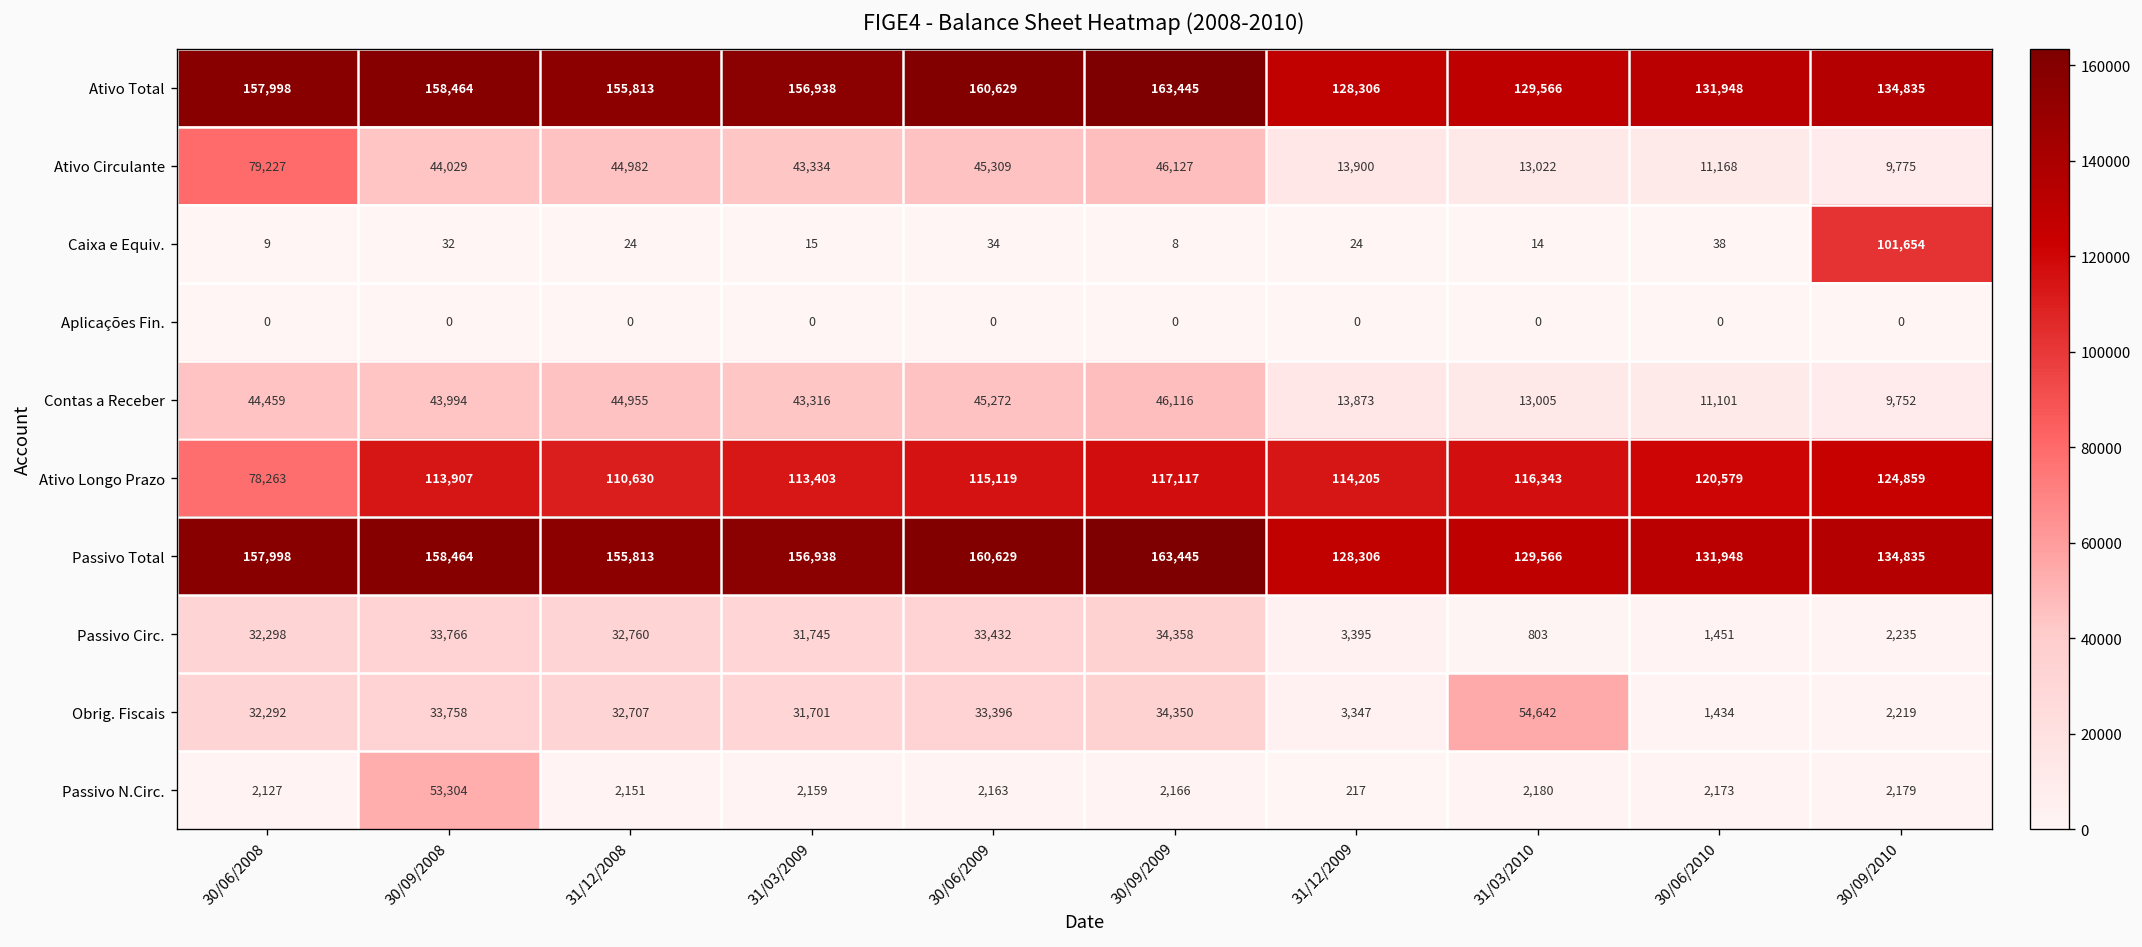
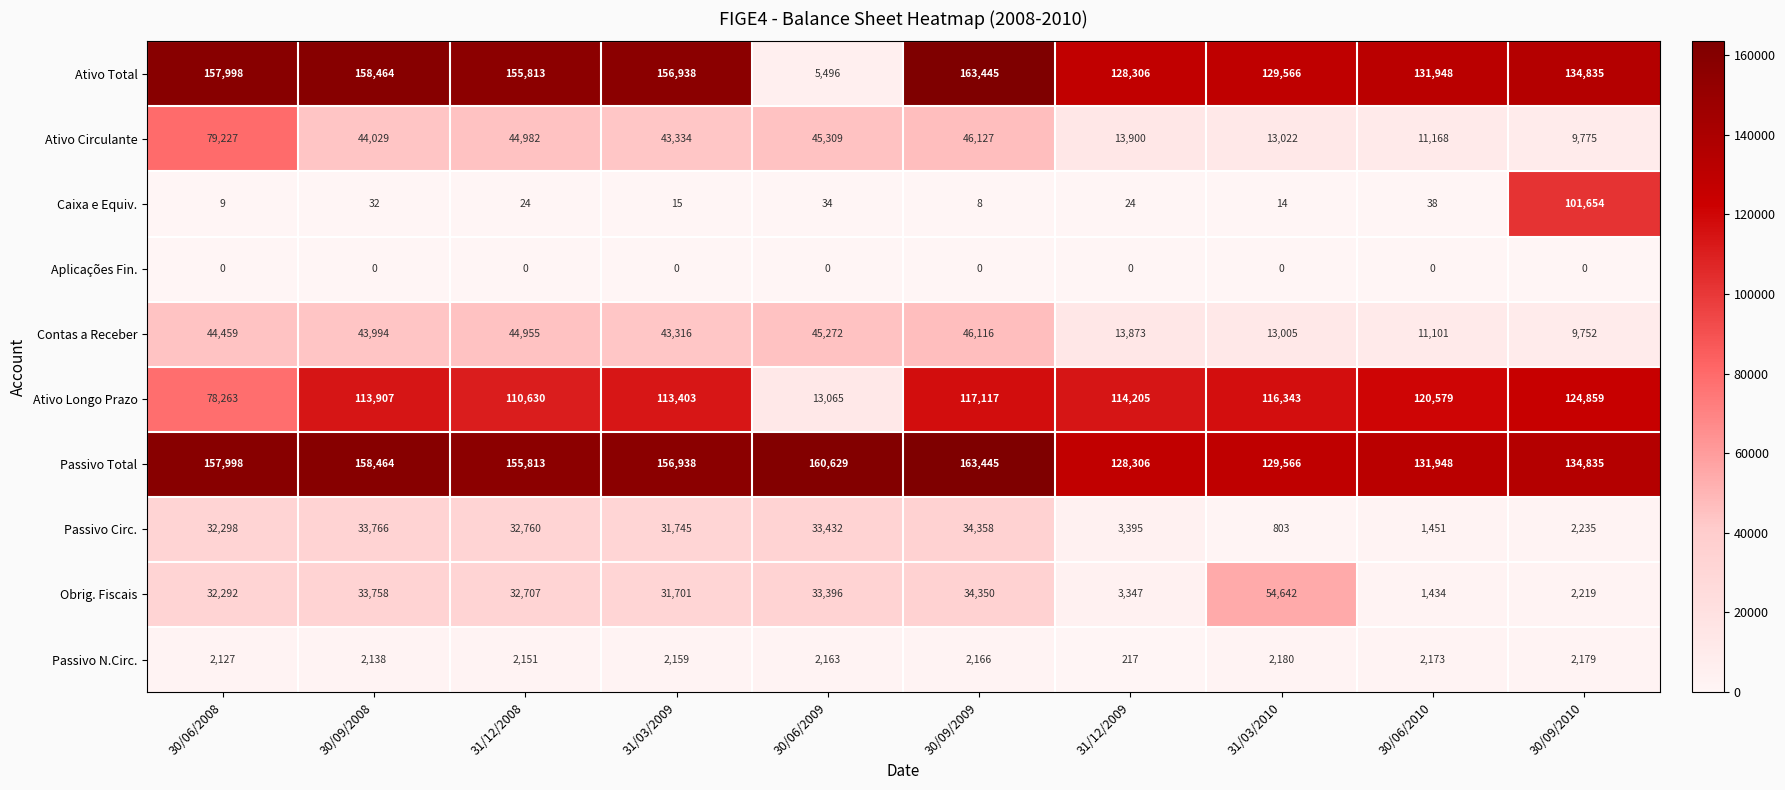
  {
    "Ativo Total": {
      "30/06/2008": "157,998",
      "30/09/2008": "158,464",
      "31/12/2008": "155,813",
      "31/03/2009": "156,938",
-     "30/06/2009": "160,629",
+     "30/06/2009": "5,496",
      "30/09/2009": "163,445",
      "31/12/2009": "128,306",
      "31/03/2010": "129,566",
      "30/06/2010": "131,948",
      "30/09/2010": "134,835"
    },
    "Ativo Circulante": {
      "30/06/2008": "79,227",
      "30/09/2008": "44,029",
      "31/12/2008": "44,982",
      "31/03/2009": "43,334",
      "30/06/2009": "45,309",
      "30/09/2009": "46,127",
      "31/12/2009": "13,900",
      "31/03/2010": "13,022",
      "30/06/2010": "11,168",
      "30/09/2010": "9,775"
    },
    "Caixa e Equiv.": {
      "30/06/2008": "9",
      "30/09/2008": "32",
      "31/12/2008": "24",
      "31/03/2009": "15",
      "30/06/2009": "34",
      "30/09/2009": "8",
      "31/12/2009": "24",
      "31/03/2010": "14",
      "30/06/2010": "38",
      "30/09/2010": "101,654"
    },
    "Aplicações Fin.": {
      "30/06/2008": "0",
      "30/09/2008": "0",
      "31/12/2008": "0",
      "31/03/2009": "0",
      "30/06/2009": "0",
      "30/09/2009": "0",
      "31/12/2009": "0",
      "31/03/2010": "0",
      "30/06/2010": "0",
      "30/09/2010": "0"
    },
    "Contas a Receber": {
      "30/06/2008": "44,459",
      "30/09/2008": "43,994",
      "31/12/2008": "44,955",
      "31/03/2009": "43,316",
      "30/06/2009": "45,272",
      "30/09/2009": "46,116",
      "31/12/2009": "13,873",
      "31/03/2010": "13,005",
      "30/06/2010": "11,101",
      "30/09/2010": "9,752"
    },
    "Ativo Longo Prazo": {
      "30/06/2008": "78,263",
      "30/09/2008": "113,907",
      "31/12/2008": "110,630",
      "31/03/2009": "113,403",
-     "30/06/2009": "115,119",
+     "30/06/2009": "13,065",
      "30/09/2009": "117,117",
      "31/12/2009": "114,205",
      "31/03/2010": "116,343",
      "30/06/2010": "120,579",
      "30/09/2010": "124,859"
    },
    "Passivo Total": {
      "30/06/2008": "157,998",
      "30/09/2008": "158,464",
      "31/12/2008": "155,813",
      "31/03/2009": "156,938",
      "30/06/2009": "160,629",
      "30/09/2009": "163,445",
      "31/12/2009": "128,306",
      "31/03/2010": "129,566",
      "30/06/2010": "131,948",
      "30/09/2010": "134,835"
    },
    "Passivo Circ.": {
      "30/06/2008": "32,298",
      "30/09/2008": "33,766",
      "31/12/2008": "32,760",
      "31/03/2009": "31,745",
      "30/06/2009": "33,432",
      "30/09/2009": "34,358",
      "31/12/2009": "3,395",
      "31/03/2010": "803",
      "30/06/2010": "1,451",
      "30/09/2010": "2,235"
    },
    "Obrig. Fiscais": {
      "30/06/2008": "32,292",
      "30/09/2008": "33,758",
      "31/12/2008": "32,707",
      "31/03/2009": "31,701",
      "30/06/2009": "33,396",
      "30/09/2009": "34,350",
      "31/12/2009": "3,347",
      "31/03/2010": "54,642",
      "30/06/2010": "1,434",
      "30/09/2010": "2,219"
    },
    "Passivo N.Circ.": {
      "30/06/2008": "2,127",
-     "30/09/2008": "53,304",
+     "30/09/2008": "2,138",
      "31/12/2008": "2,151",
      "31/03/2009": "2,159",
      "30/06/2009": "2,163",
      "30/09/2009": "2,166",
      "31/12/2009": "217",
      "31/03/2010": "2,180",
      "30/06/2010": "2,173",
      "30/09/2010": "2,179"
    }
  }
